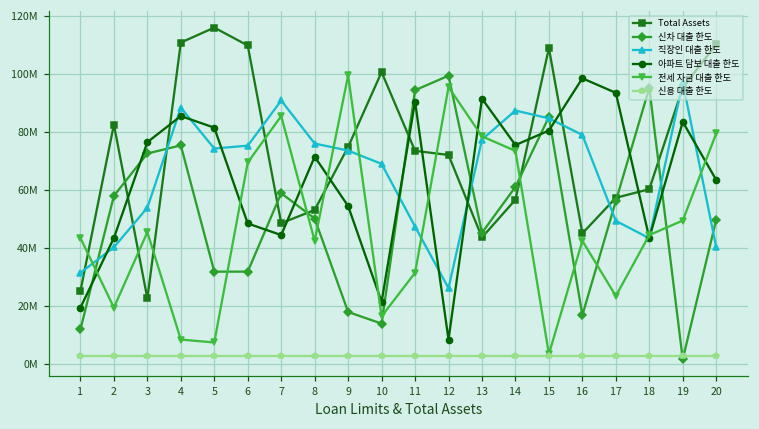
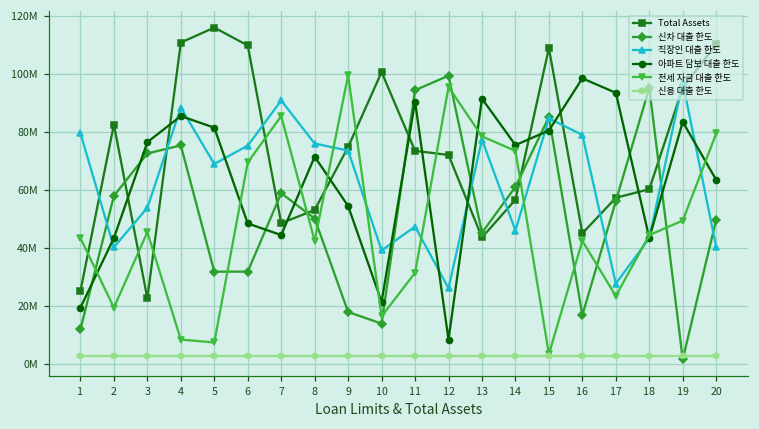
  {
    "직장인 대출 한도": {
-     "1": 32000000,
+     "1": 80000000,
      "2": 40000000,
      "3": 54000000,
      "4": 88000000,
-     "5": 74000000,
+     "5": 69000000,
      "6": 75000000,
      "7": 91000000,
      "8": 76000000,
      "9": 74000000,
-     "10": 69000000,
+     "10": 39000000,
      "11": 47000000,
      "12": 26000000,
      "13": 77000000,
-     "14": 87000000,
+     "14": 46000000,
      "16": 79000000,
-     "17": 49000000,
+     "17": 28000000,
      "20": 40000000
    },
    "신용 대출 한도": {
      "1": 3000000,
      "2": 3000000,
      "3": 3000000,
      "4": 3000000,
      "5": 3000000,
      "6": 3000000,
      "7": 3000000,
      "8": 3000000,
      "9": 3000000,
      "10": 3000000,
      "11": 3000000,
      "12": 3000000,
      "13": 3000000,
      "14": 3000000,
      "16": 3000000,
      "17": 3000000,
      "18": 3000000,
      "19": 3000000,
      "20": 3000000
    }
  }
